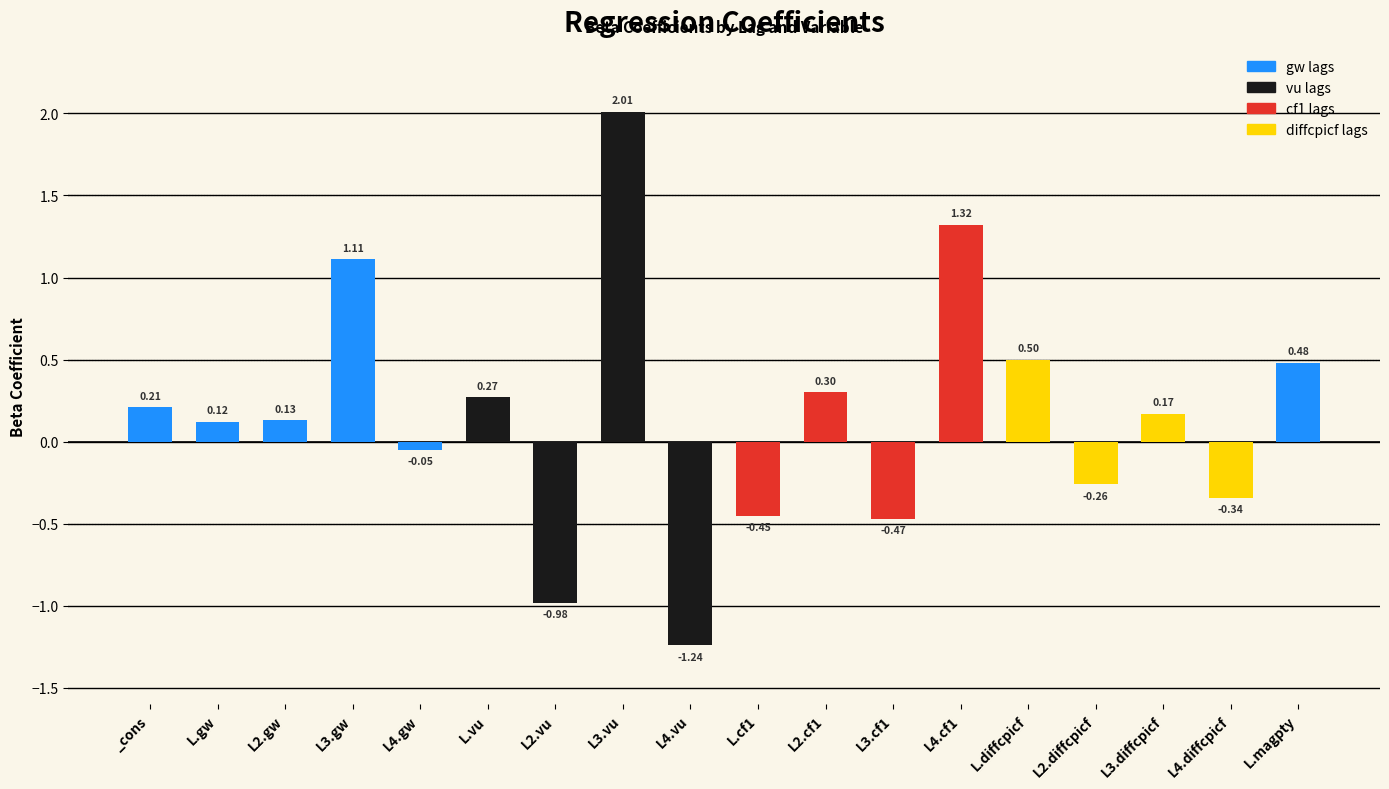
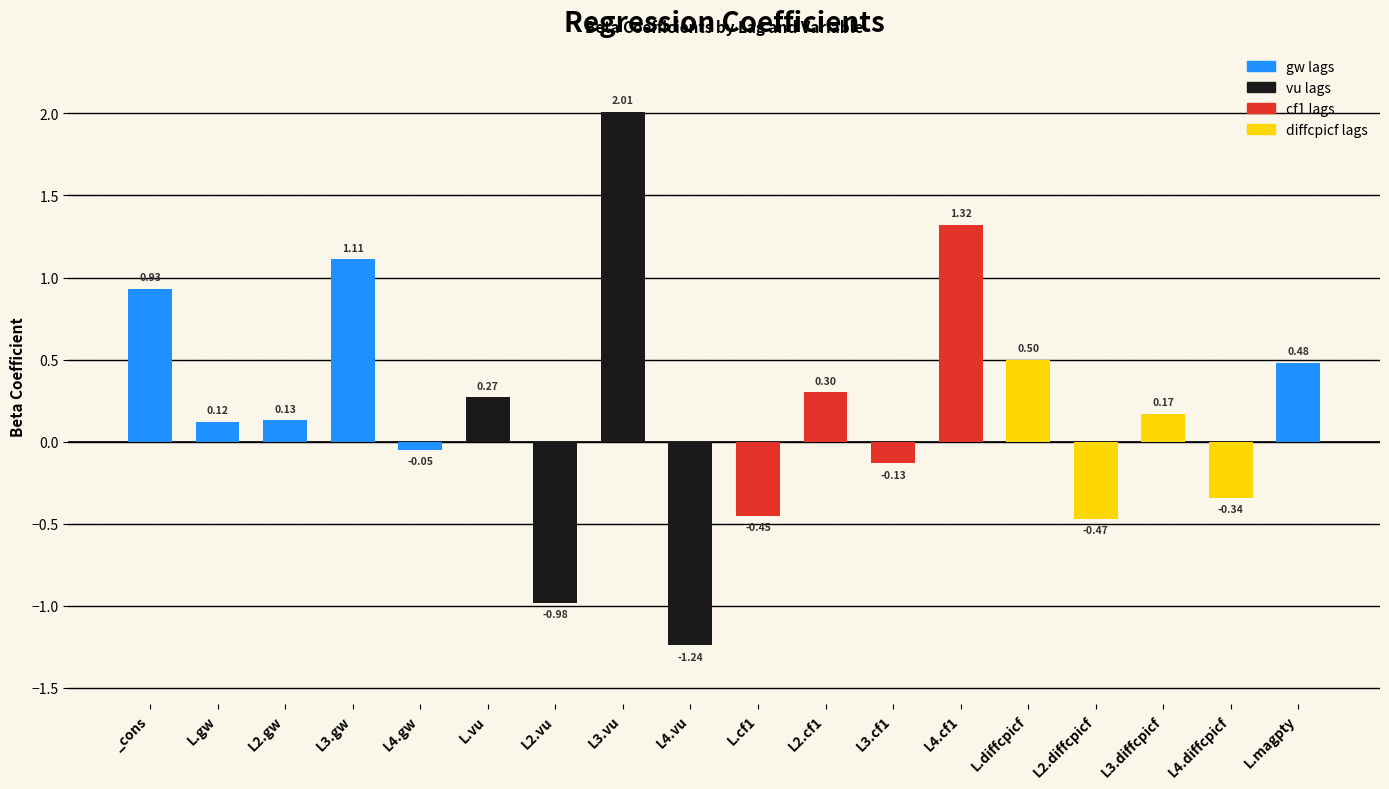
  {
-   "_cons": 0.21,
+   "_cons": 0.93,
    "L.gw": 0.12,
    "L2.gw": 0.13,
    "L3.gw": 1.11,
    "L4.gw": -0.05,
    "L.vu": 0.27,
    "L2.vu": -0.98,
    "L3.vu": 2.01,
    "L4.vu": -1.24,
    "L.cf1": -0.45,
    "L2.cf1": 0.30,
-   "L3.cf1": -0.47,
+   "L3.cf1": -0.13,
    "L4.cf1": 1.32,
    "L.diffcpicf": 0.50,
-   "L2.diffcpicf": -0.26,
+   "L2.diffcpicf": -0.47,
    "L3.diffcpicf": 0.17,
    "L4.diffcpicf": -0.34,
    "L.magpty": 0.48
  }
